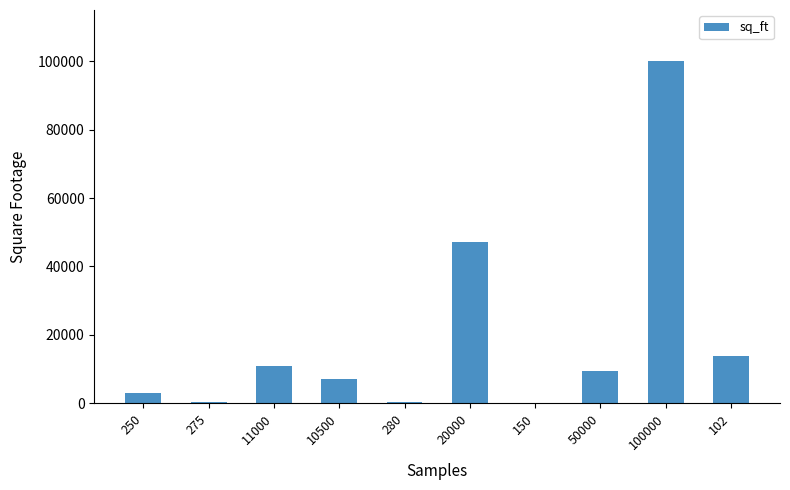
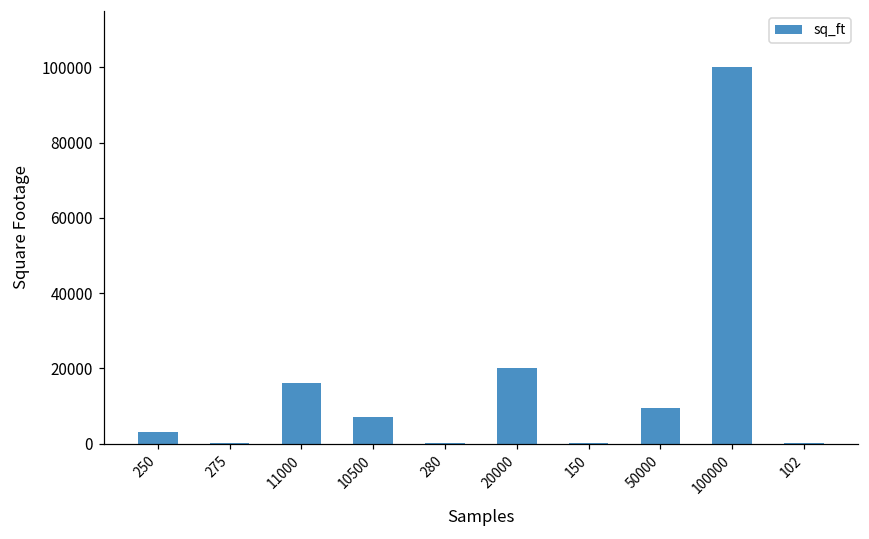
  {
    "250": 3000,
-   "11000": 11000,
+   "11000": 16000,
    "10500": 7000,
-   "20000": 47000,
+   "20000": 20000,
    "50000": 9000,
    "100000": 100000,
-   "102": 14000
+   "102": 0
  }
